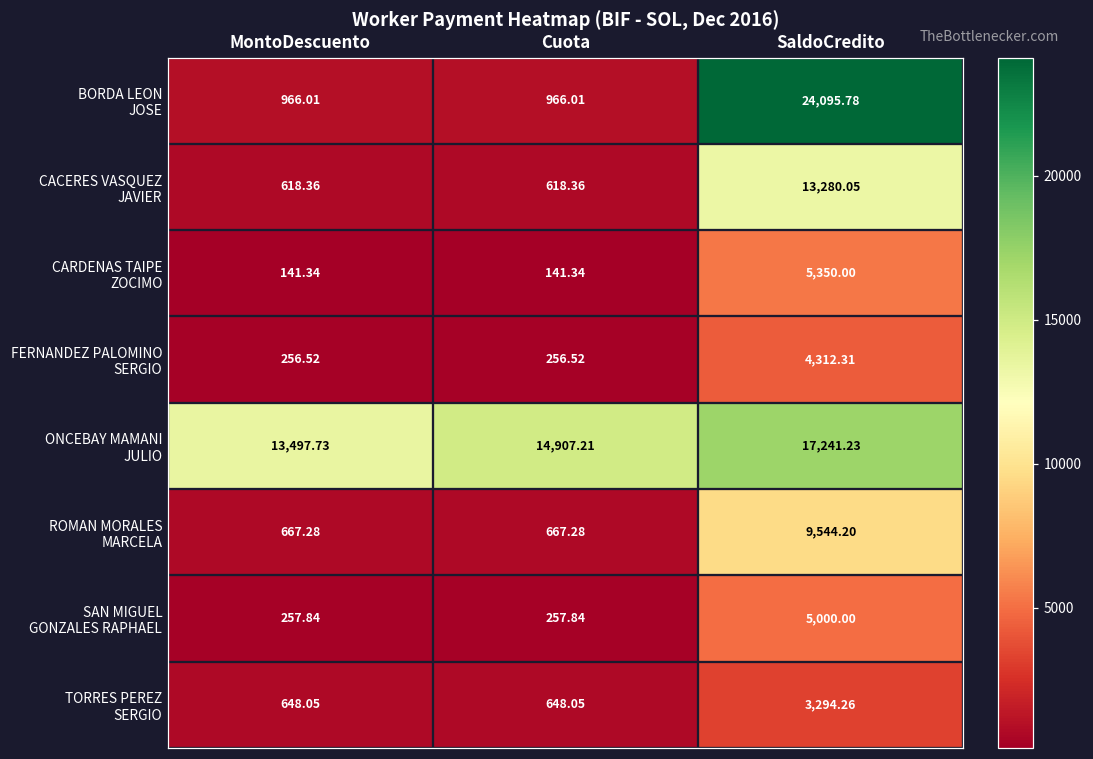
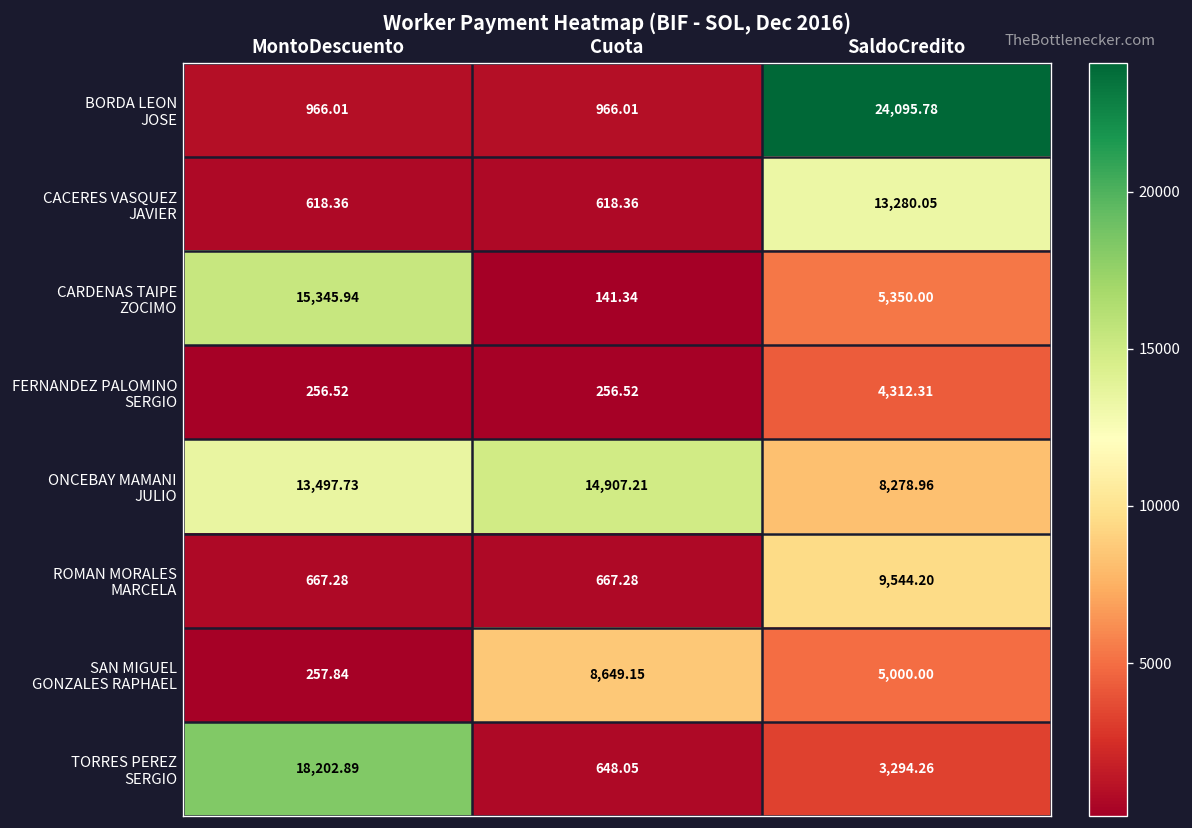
  {
    "BORDA LEON JOSE": {
      "MontoDescuento": "966.01",
      "Cuota": "966.01",
      "SaldoCredito": "24,095.78"
    },
    "CACERES VASQUEZ JAVIER": {
      "MontoDescuento": "618.36",
      "Cuota": "618.36",
      "SaldoCredito": "13,280.05"
    },
    "CARDENAS TAIPE ZOCIMO": {
-     "MontoDescuento": "141.34",
+     "MontoDescuento": "15,345.94",
      "Cuota": "141.34",
      "SaldoCredito": "5,350.00"
    },
    "FERNANDEZ PALOMINO SERGIO": {
      "MontoDescuento": "256.52",
      "Cuota": "256.52",
      "SaldoCredito": "4,312.31"
    },
    "ONCEBAY MAMANI JULIO": {
      "MontoDescuento": "13,497.73",
      "Cuota": "14,907.21",
-     "SaldoCredito": "17,241.23"
+     "SaldoCredito": "8,278.96"
    },
    "ROMAN MORALES MARCELA": {
      "MontoDescuento": "667.28",
      "Cuota": "667.28",
      "SaldoCredito": "9,544.20"
    },
    "SAN MIGUEL GONZALES RAPHAEL": {
      "MontoDescuento": "257.84",
-     "Cuota": "257.84",
+     "Cuota": "8,649.15",
      "SaldoCredito": "5,000.00"
    },
    "TORRES PEREZ SERGIO": {
-     "MontoDescuento": "648.05",
+     "MontoDescuento": "18,202.89",
      "Cuota": "648.05",
      "SaldoCredito": "3,294.26"
    }
  }
